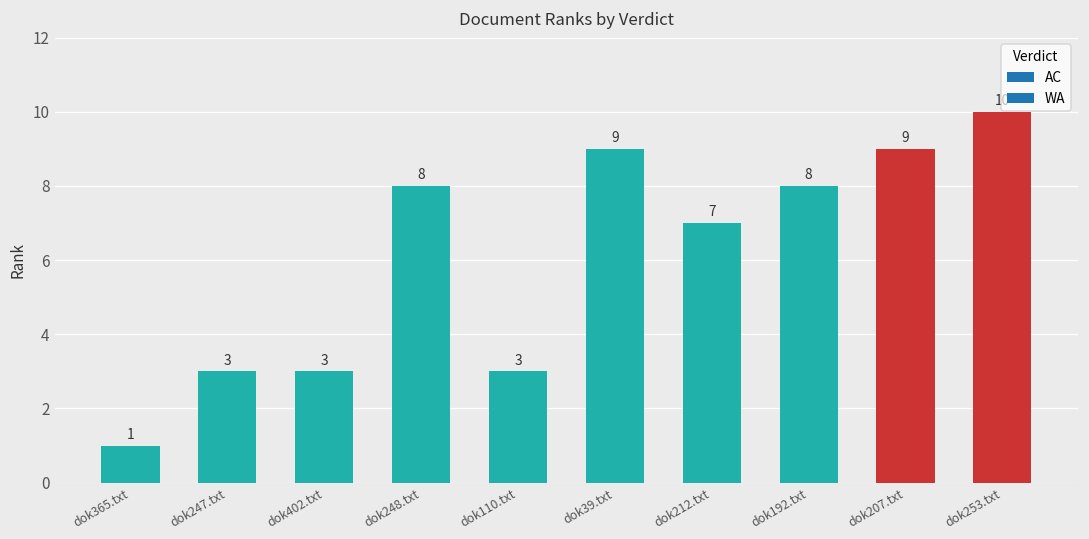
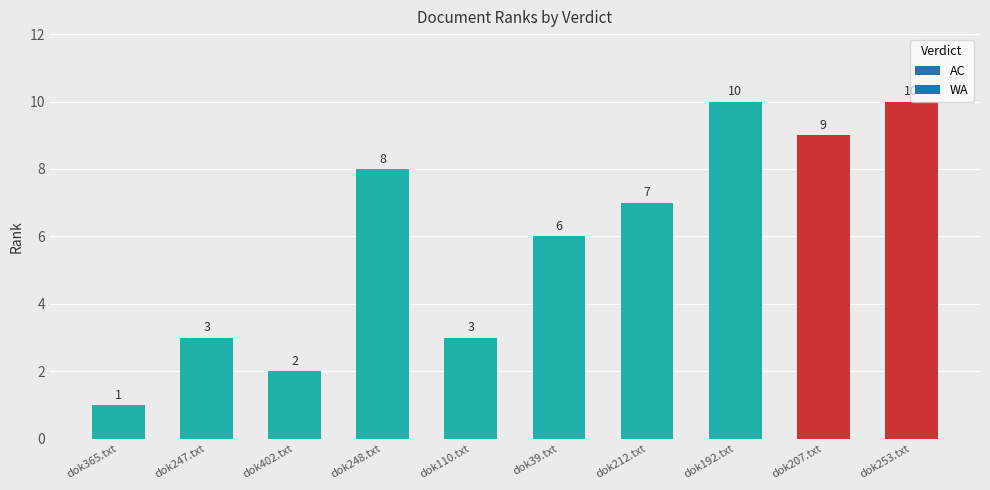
  {
    "dok365.txt": 1,
    "dok247.txt": 3,
-   "dok402.txt": 3,
+   "dok402.txt": 2,
    "dok248.txt": 8,
    "dok110.txt": 3,
-   "dok39.txt": 9,
+   "dok39.txt": 6,
    "dok212.txt": 7,
-   "dok192.txt": 8,
+   "dok192.txt": 10,
    "dok207.txt": 9
  }
